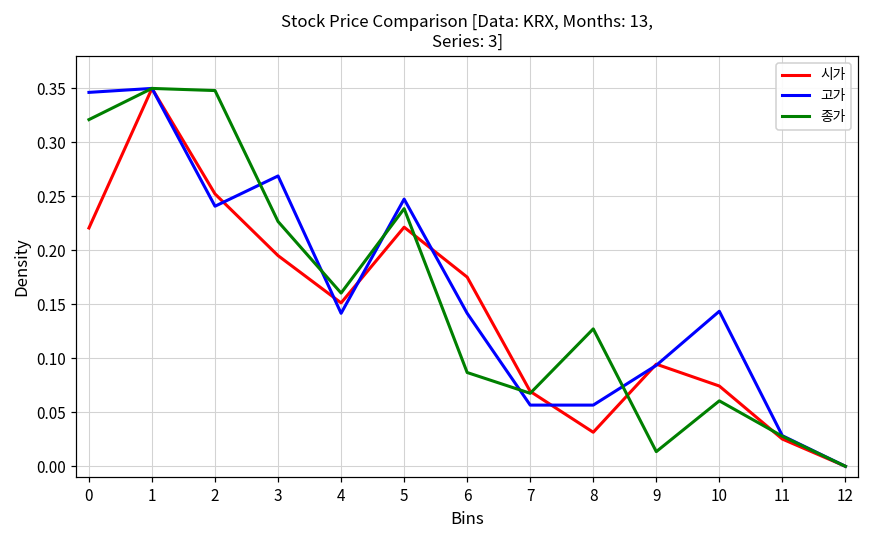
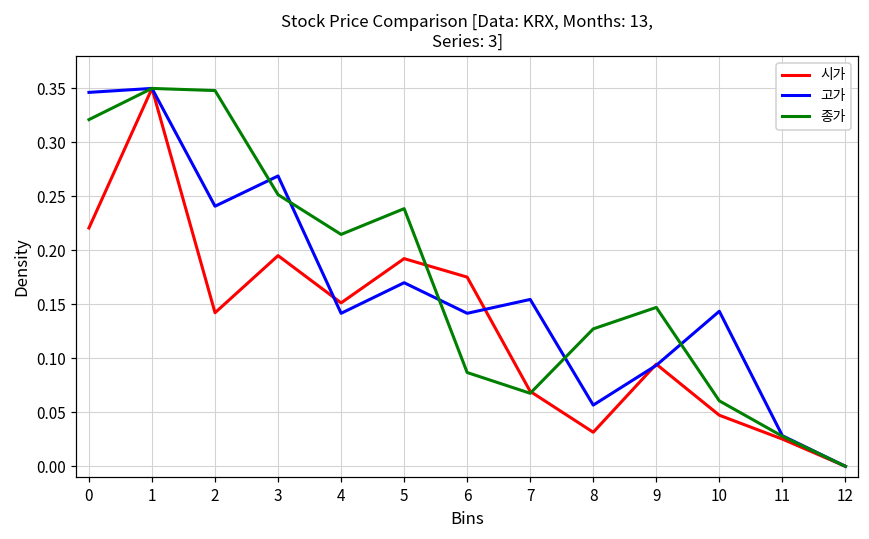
  {
    "시가": {
      "0": 0.22,
-     "2": 0.25,
+     "2": 0.14,
      "3": 0.20,
      "4": 0.15,
-     "5": 0.22,
+     "5": 0.19,
      "6": 0.18,
      "8": 0.03,
-     "10": 0.07
+     "10": 0.05
    },
    "고가": {
      "0": 0.35,
      "2": 0.24,
      "3": 0.27,
      "4": 0.14,
-     "5": 0.25,
+     "5": 0.17,
      "6": 0.14,
-     "7": 0.06,
+     "7": 0.15,
      "8": 0.06,
      "10": 0.14
    },
    "종가": {
      "0": 0.32,
      "2": 0.35,
-     "3": 0.23,
-     "4": 0.16,
+     "3": 0.25,
+     "4": 0.21,
      "5": 0.24,
      "6": 0.09,
      "8": 0.13,
-     "9": 0.01,
+     "9": 0.15,
      "10": 0.06
    }
  }
